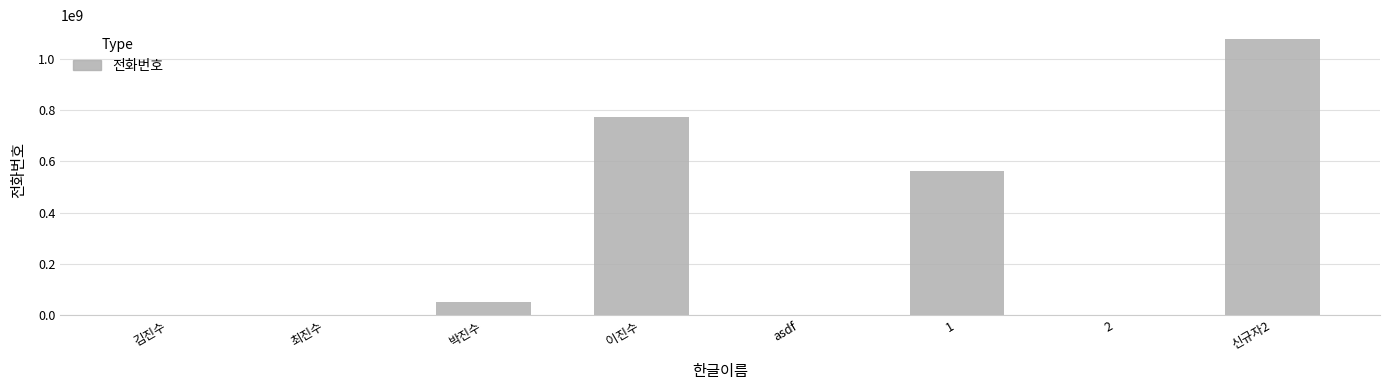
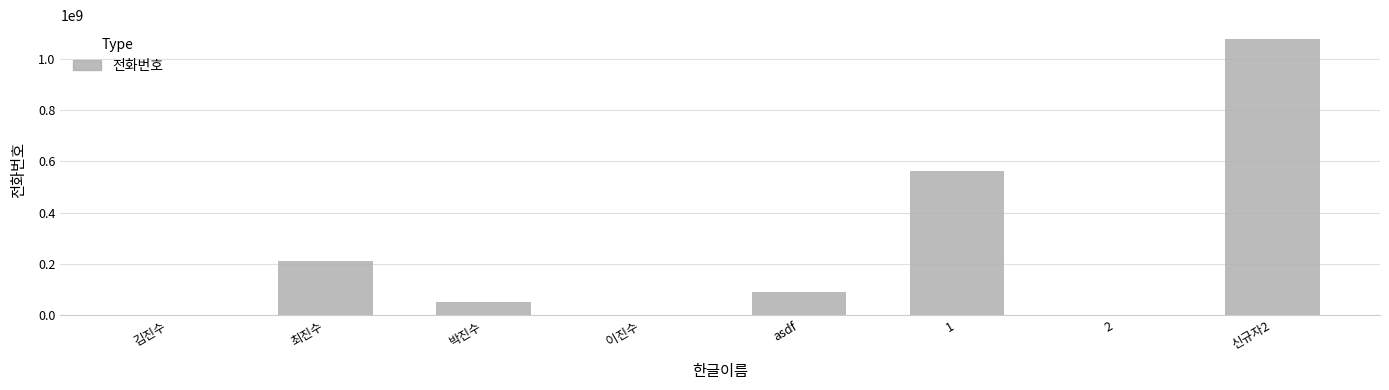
  {
-   "최진수": 0,
+   "최진수": 210000000,
    "박진수": 50000000,
-   "이진수": 770000000,
-   "asdf": 0,
+   "이진수": 0,
+   "asdf": 90000000,
    "1": 560000000,
    "신규자2": 1080000000
  }
